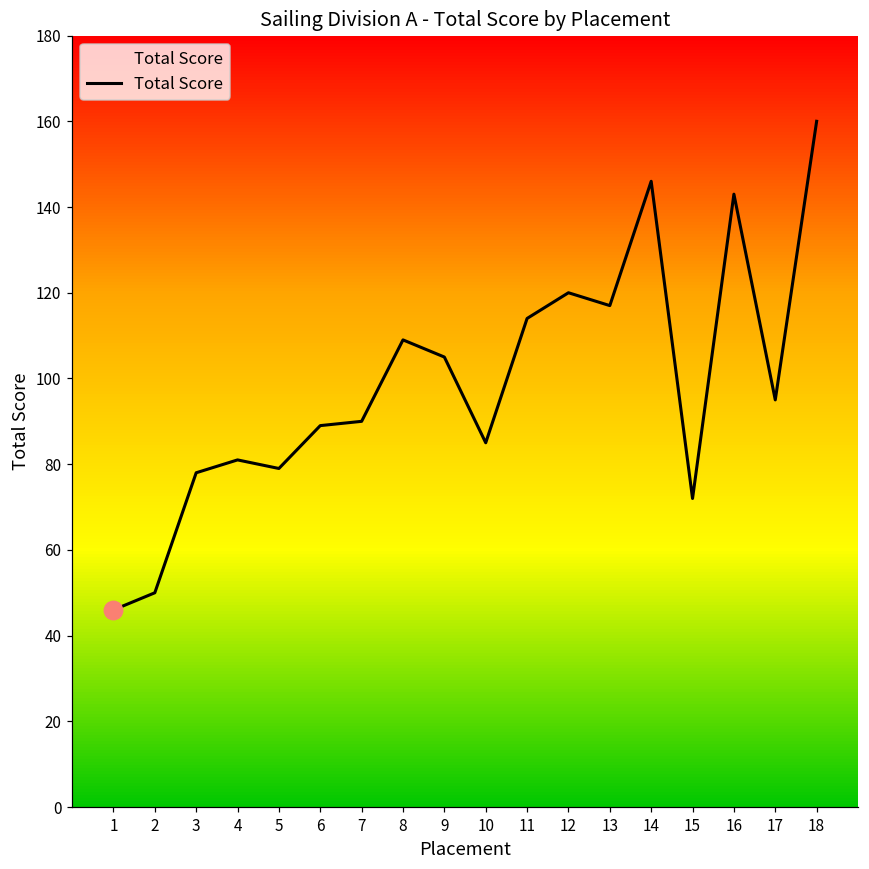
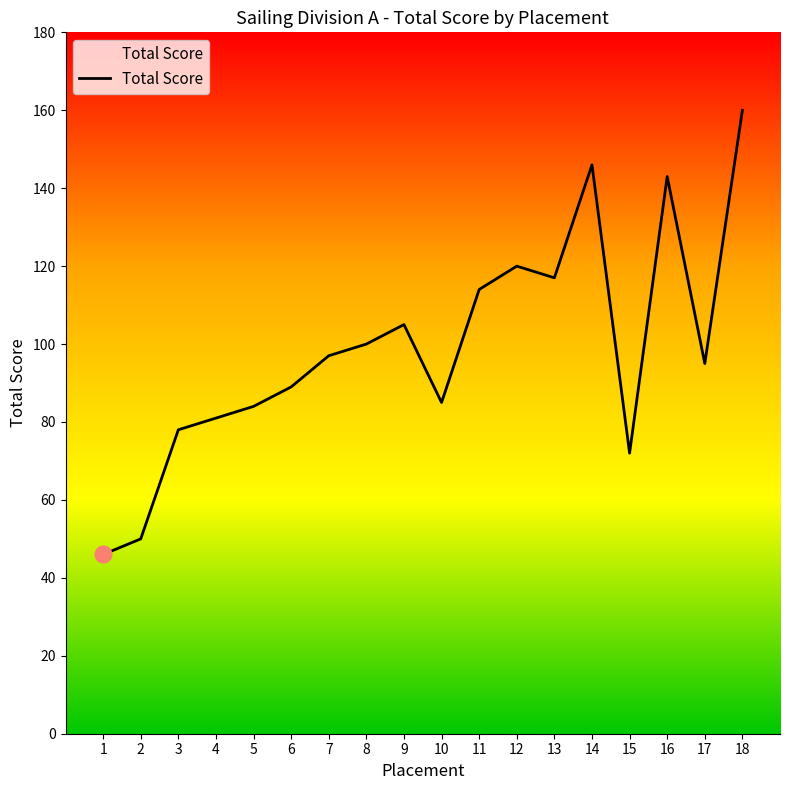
  {
    "Total Score": {
      "2": 50,
      "3": 78,
      "4": 81,
-     "5": 79,
+     "5": 84,
      "6": 89,
-     "7": 90,
-     "8": 109,
+     "7": 97,
+     "8": 100,
      "9": 105,
      "10": 85,
      "11": 114,
      "12": 120,
      "13": 117,
      "14": 146,
      "15": 72,
      "16": 143,
      "17": 95,
      "18": 160
    }
  }
